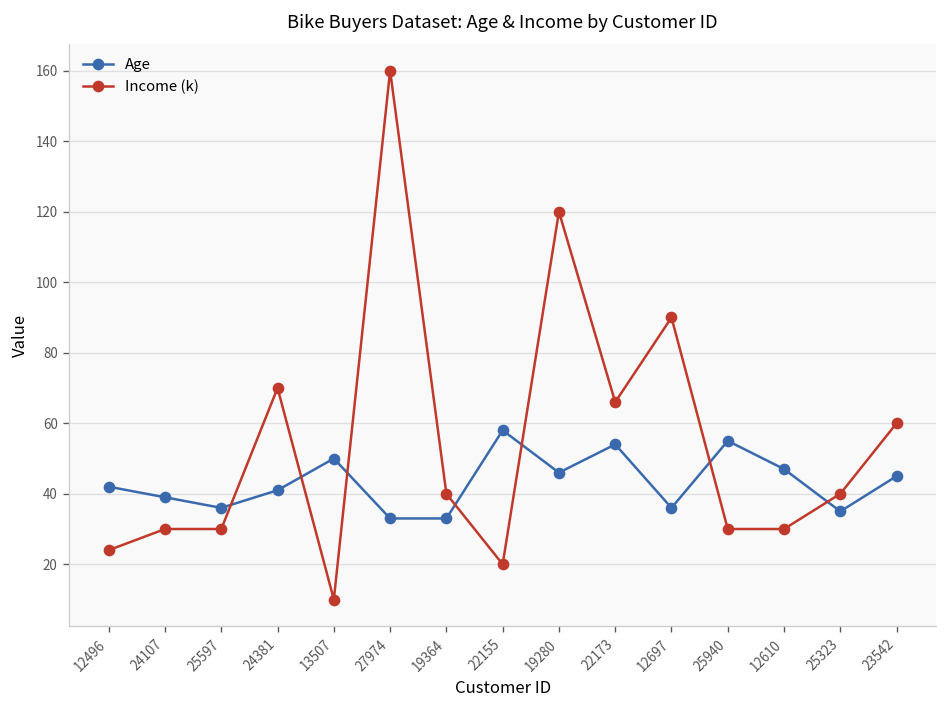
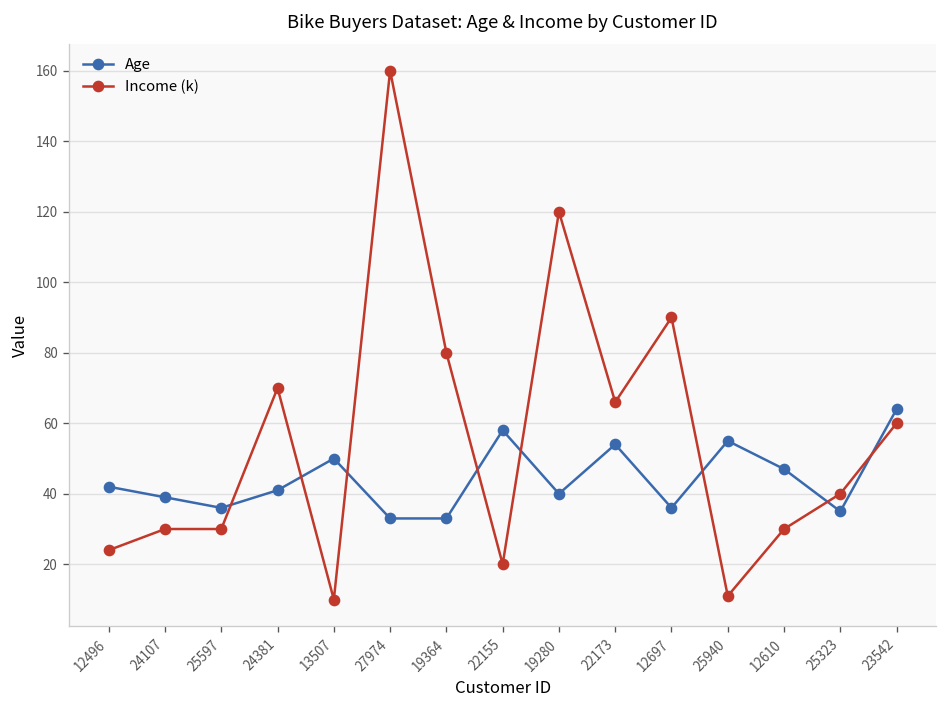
  {
    "Age": {
      "12496": 42,
      "24107": 39,
      "25597": 36,
      "24381": 41,
      "13507": 50,
      "27974": 33,
      "19364": 33,
      "22155": 58,
-     "19280": 46,
+     "19280": 40,
      "22173": 54,
      "12697": 36,
      "25940": 55,
      "12610": 47,
      "25323": 35,
-     "23542": 45
+     "23542": 64
    },
    "Income (k)": {
      "12496": 24,
      "24107": 30,
      "25597": 30,
      "24381": 70,
      "13507": 10,
      "27974": 160,
-     "19364": 40,
+     "19364": 80,
      "22155": 20,
      "19280": 120,
      "22173": 66,
      "12697": 90,
-     "25940": 30,
+     "25940": 11,
      "12610": 30,
      "25323": 40,
      "23542": 60
    }
  }
